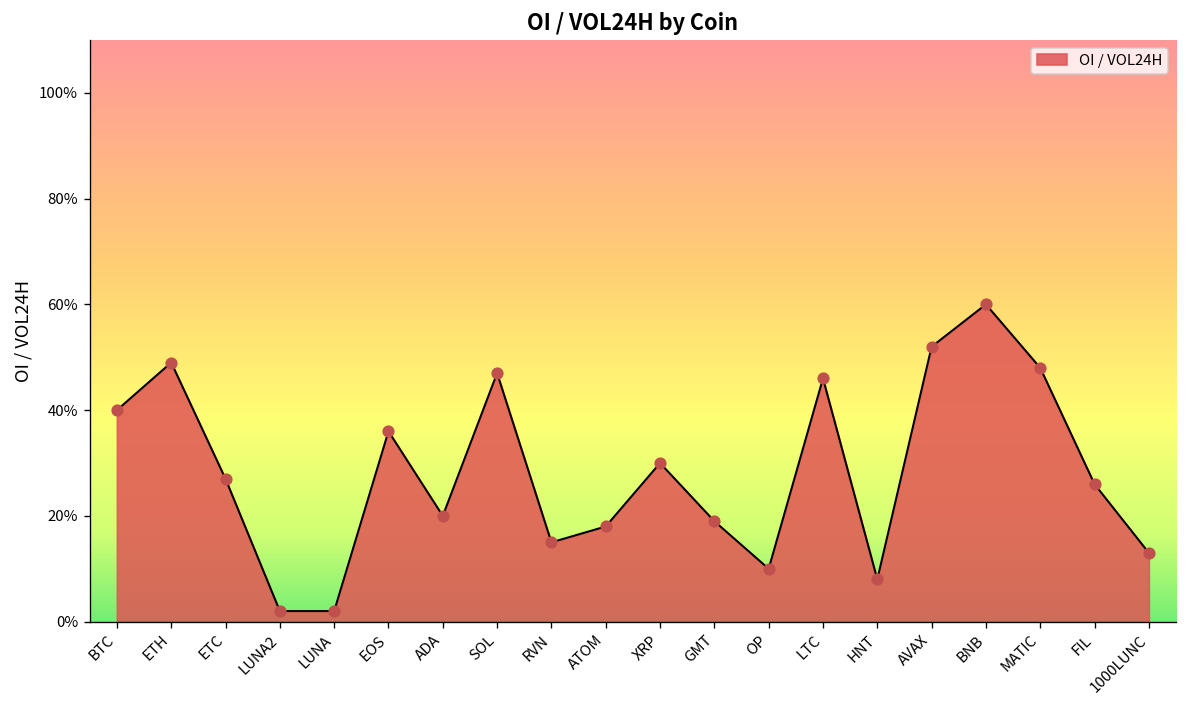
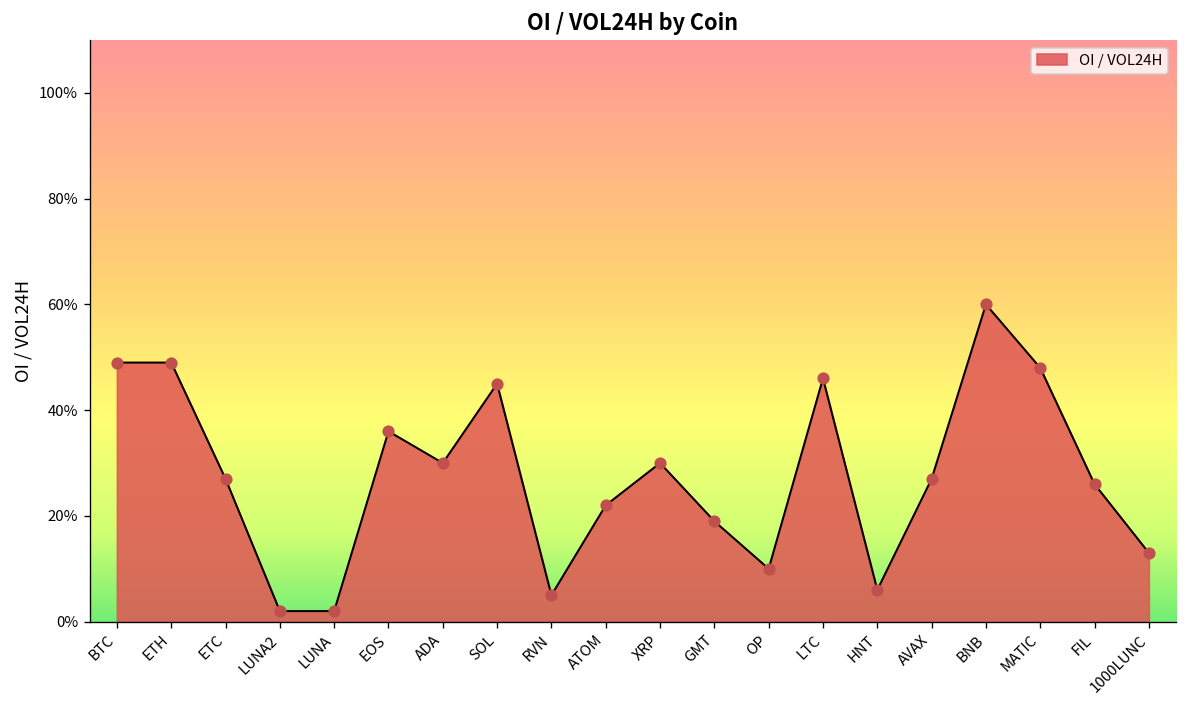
  {
-   "BTC": "40%",
+   "BTC": "49%",
    "ETH": "49%",
    "ETC": "27%",
    "LUNA2": "2%",
    "LUNA": "2%",
    "EOS": "36%",
-   "ADA": "20%",
-   "SOL": "47%",
-   "RVN": "15%",
-   "ATOM": "18%",
+   "ADA": "30%",
+   "SOL": "45%",
+   "RVN": "5%",
+   "ATOM": "22%",
    "XRP": "30%",
    "GMT": "19%",
    "OP": "10%",
    "LTC": "46%",
-   "HNT": "8%",
-   "AVAX": "52%",
+   "HNT": "6%",
+   "AVAX": "27%",
    "BNB": "60%",
    "MATIC": "48%",
    "FIL": "26%",
    "1000LUNC": "13%"
  }
